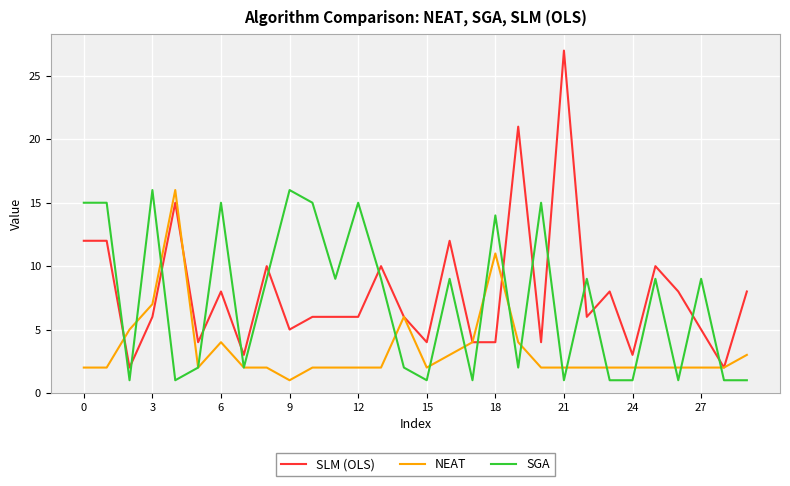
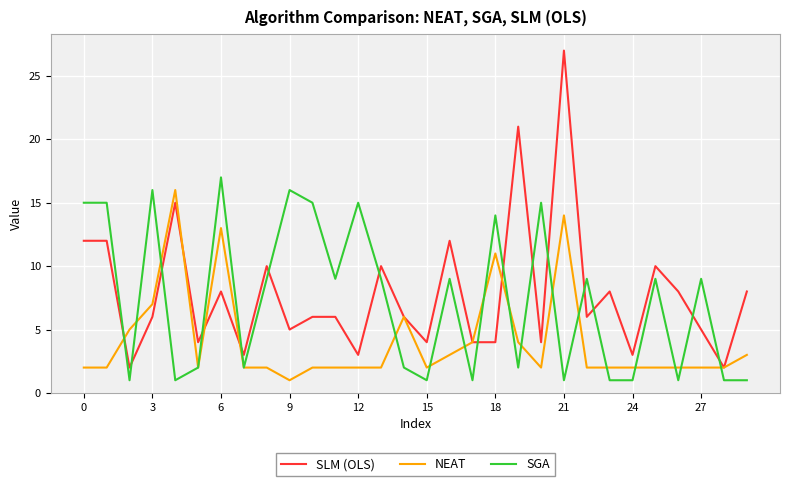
  {
    "SLM (OLS)": {
      "0": 12,
      "3": 6,
      "6": 8,
      "9": 5,
-     "12": 6,
+     "12": 3,
      "15": 4,
      "18": 4,
      "21": 27,
      "24": 3,
      "27": 5
    },
    "NEAT": {
      "0": 2,
      "3": 7,
-     "6": 4,
+     "6": 13,
      "9": 1,
      "12": 2,
      "15": 2,
      "18": 11,
-     "21": 2,
+     "21": 14,
      "24": 2,
      "27": 2
    },
    "SGA": {
      "0": 15,
      "3": 16,
-     "6": 15,
+     "6": 17,
      "9": 16,
      "12": 15,
      "15": 1,
      "18": 14,
      "21": 1,
      "24": 1,
      "27": 9
    }
  }
